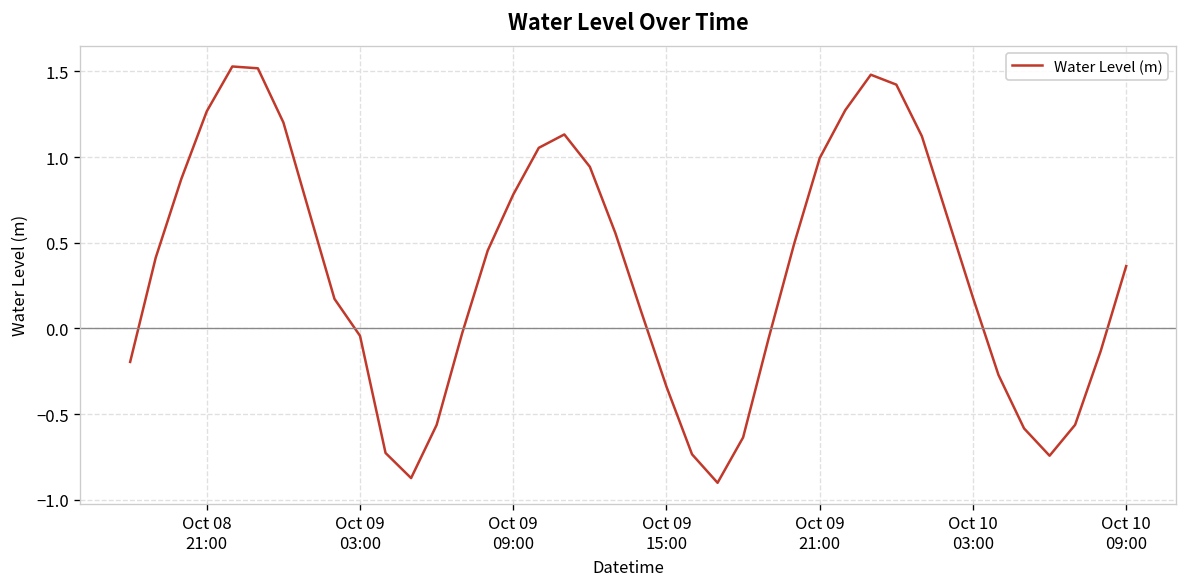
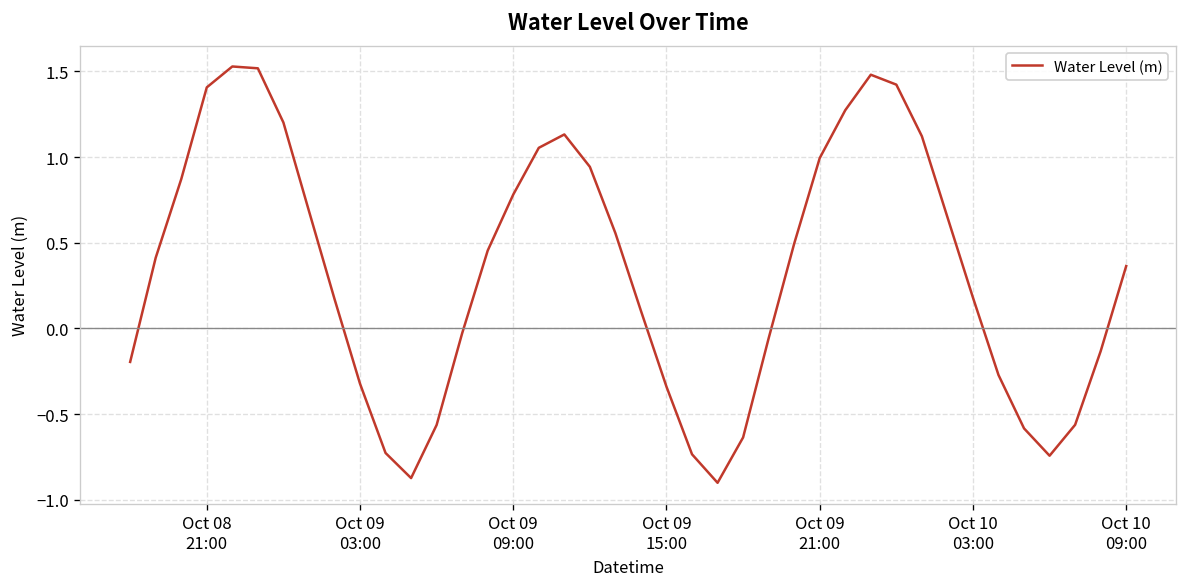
  {
-   "Oct 08 21:00": 1.27,
-   "Oct 09 03:00": -0.04,
+   "Oct 08 21:00": 1.41,
+   "Oct 09 03:00": -0.32,
    "Oct 09 09:00": 0.78,
    "Oct 09 15:00": -0.34,
    "Oct 09 21:00": 0.99,
    "Oct 10 03:00": 0.18,
    "Oct 10 09:00": 0.36
  }
